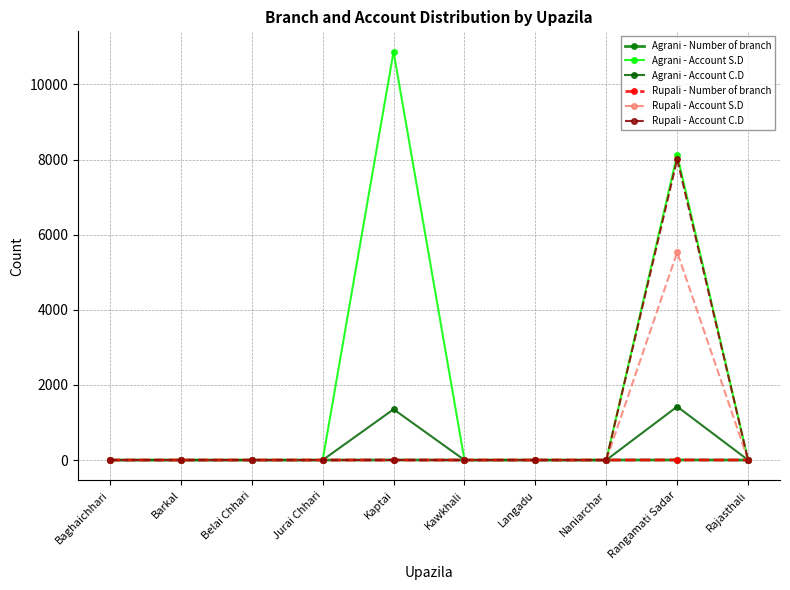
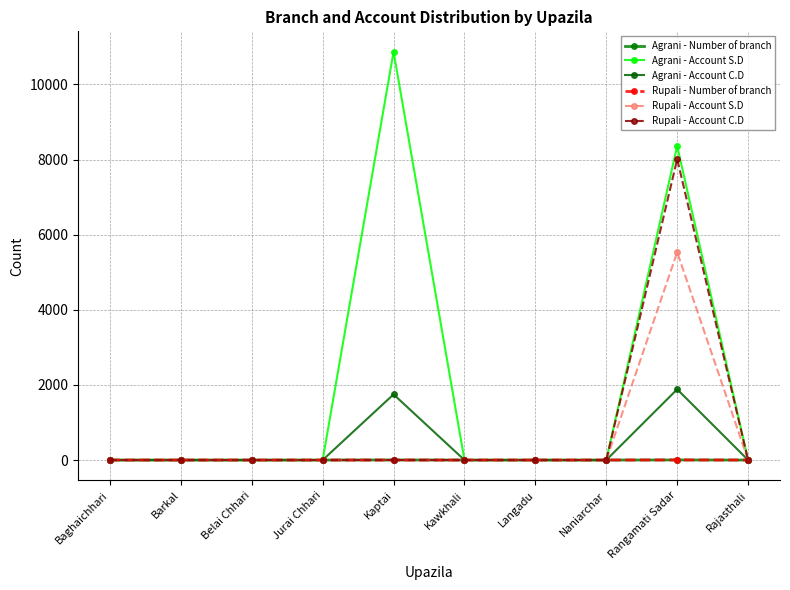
  {
    "Rupali - Number of branch": {
      "Rangamati Sadar": 0
    },
    "Agrani - Account S.D": {
      "Kaptai": 10900,
-     "Rangamati Sadar": 8100
+     "Rangamati Sadar": 8400
    },
    "Agrani - Account C.D": {
-     "Kaptai": 1400,
-     "Rangamati Sadar": 1400
+     "Kaptai": 1700,
+     "Rangamati Sadar": 1900
    },
    "Rupali - Account S.D": {
      "Rangamati Sadar": 5500
    },
    "Rupali - Account C.D": {
      "Rangamati Sadar": 8000
    }
  }
